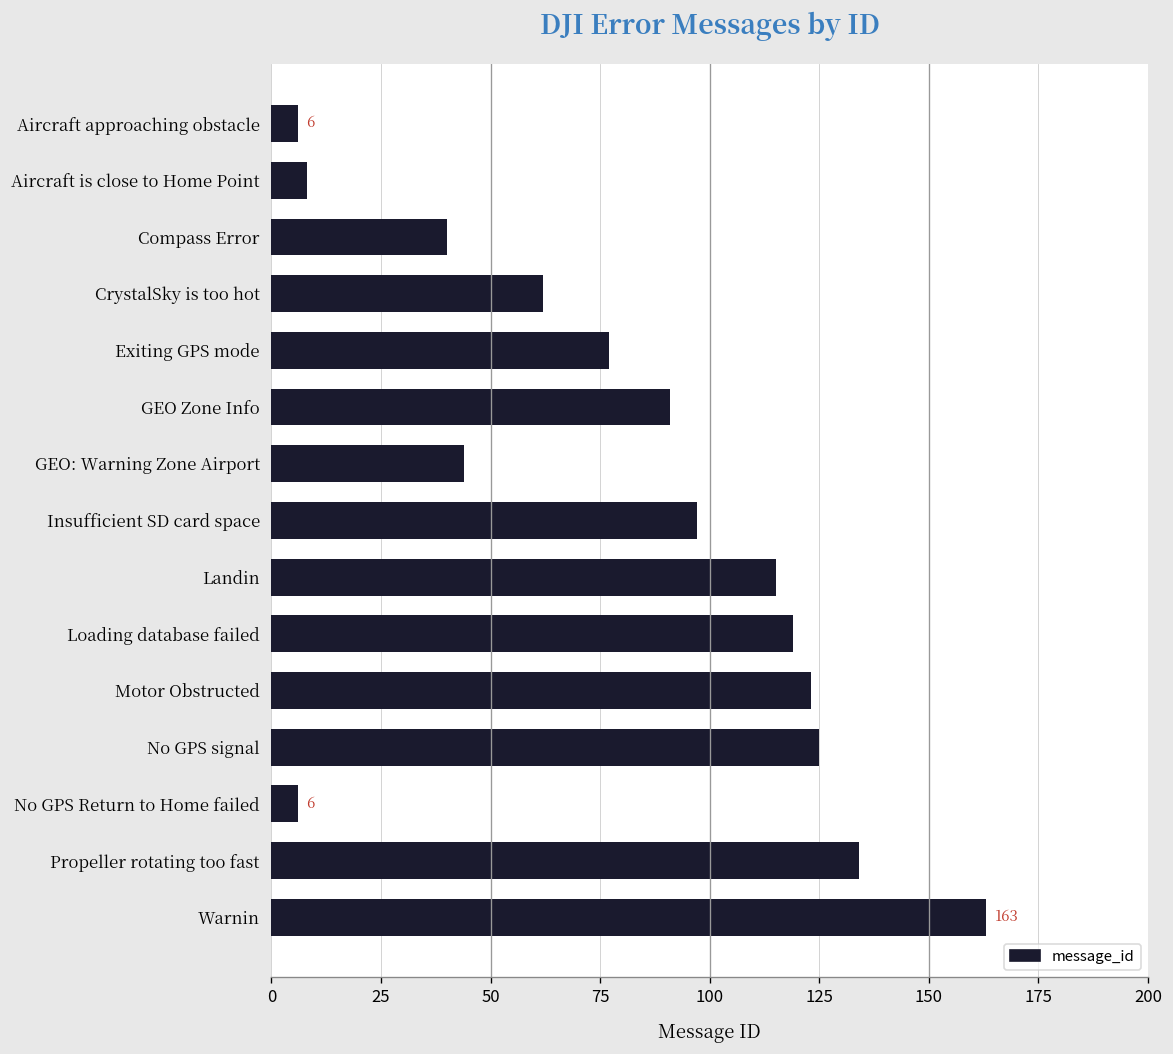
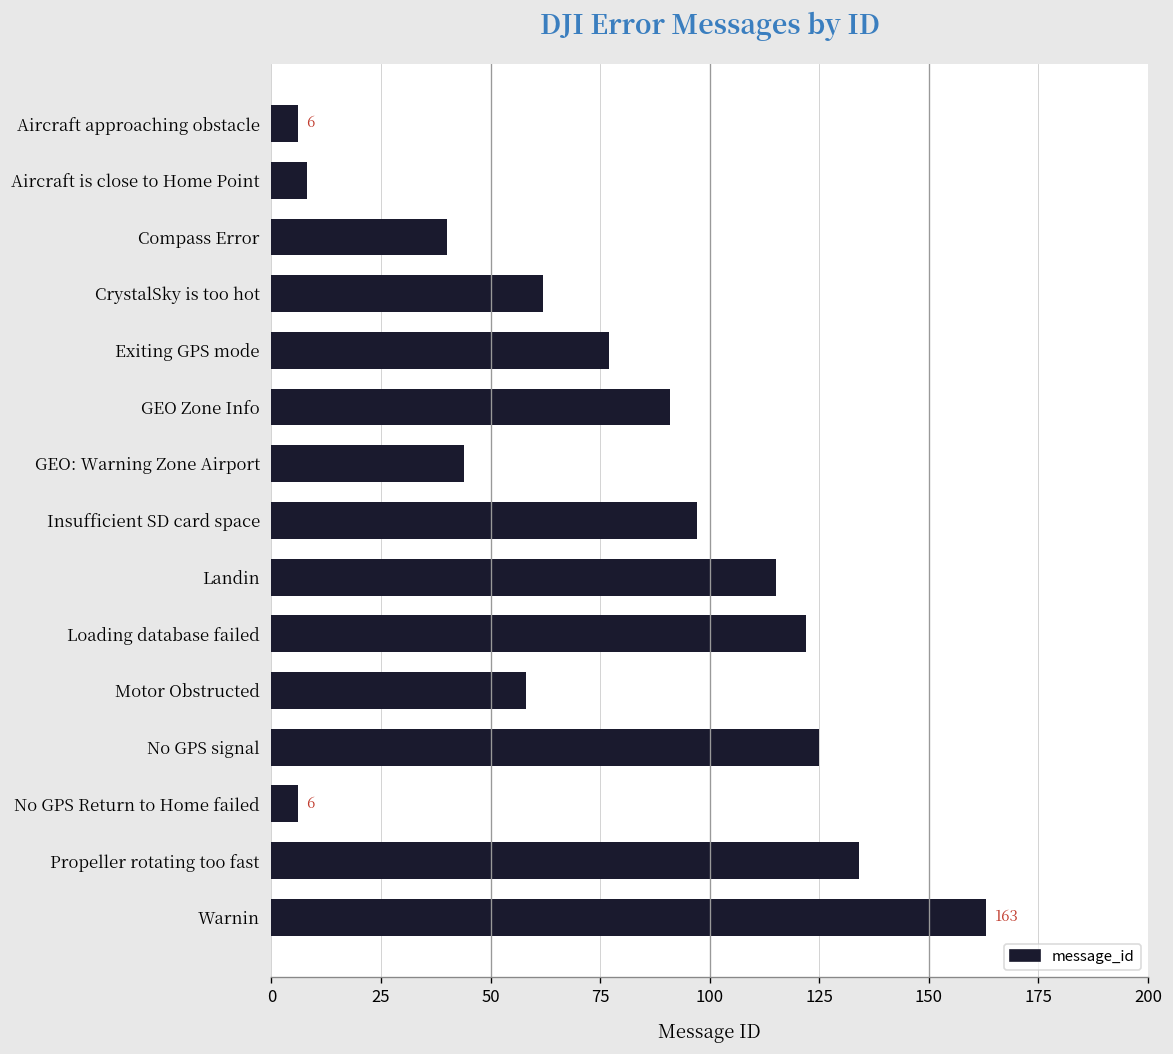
  {
    "Aircraft is close to Home Point": 8,
    "Compass Error": 40,
    "CrystalSky is too hot": 62,
    "Exiting GPS mode": 77,
    "GEO Zone Info": 91,
    "GEO: Warning Zone Airport": 44,
    "Insufficient SD card space": 97,
    "Landin": 115,
-   "Loading database failed": 119,
-   "Motor Obstructed": 123,
+   "Loading database failed": 122,
+   "Motor Obstructed": 58,
    "No GPS signal": 125,
    "Propeller rotating too fast": 134
  }
